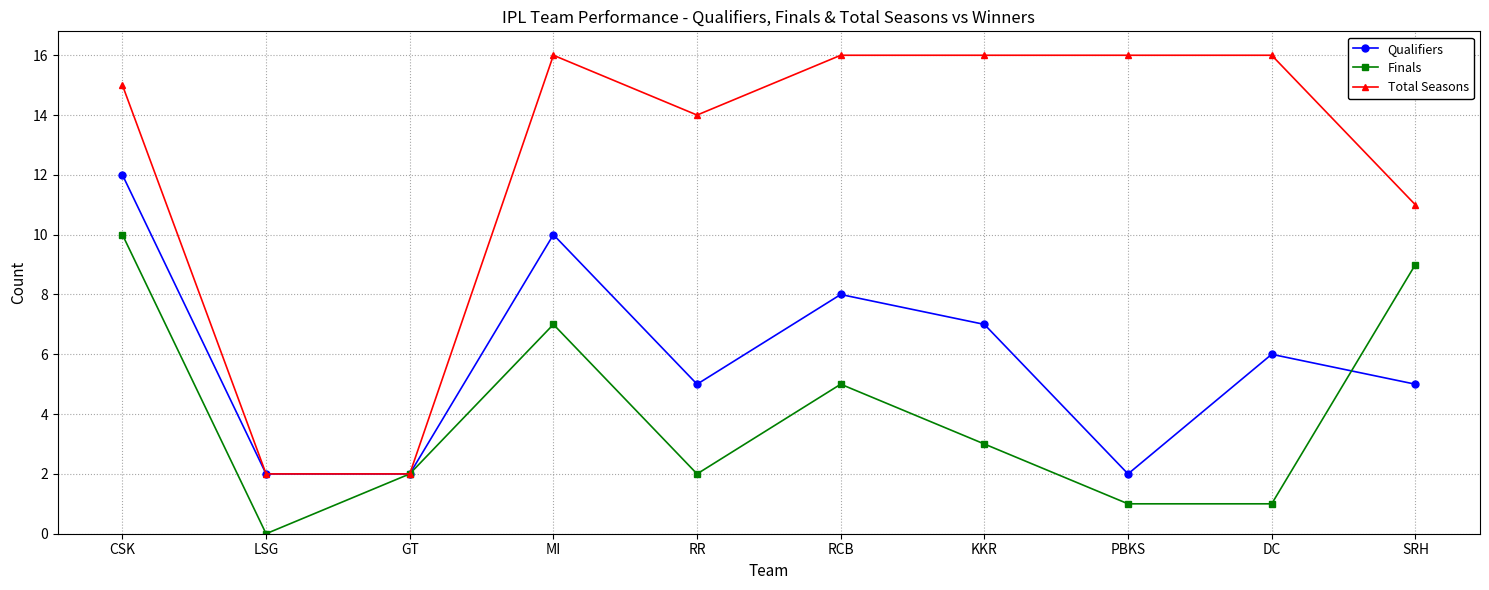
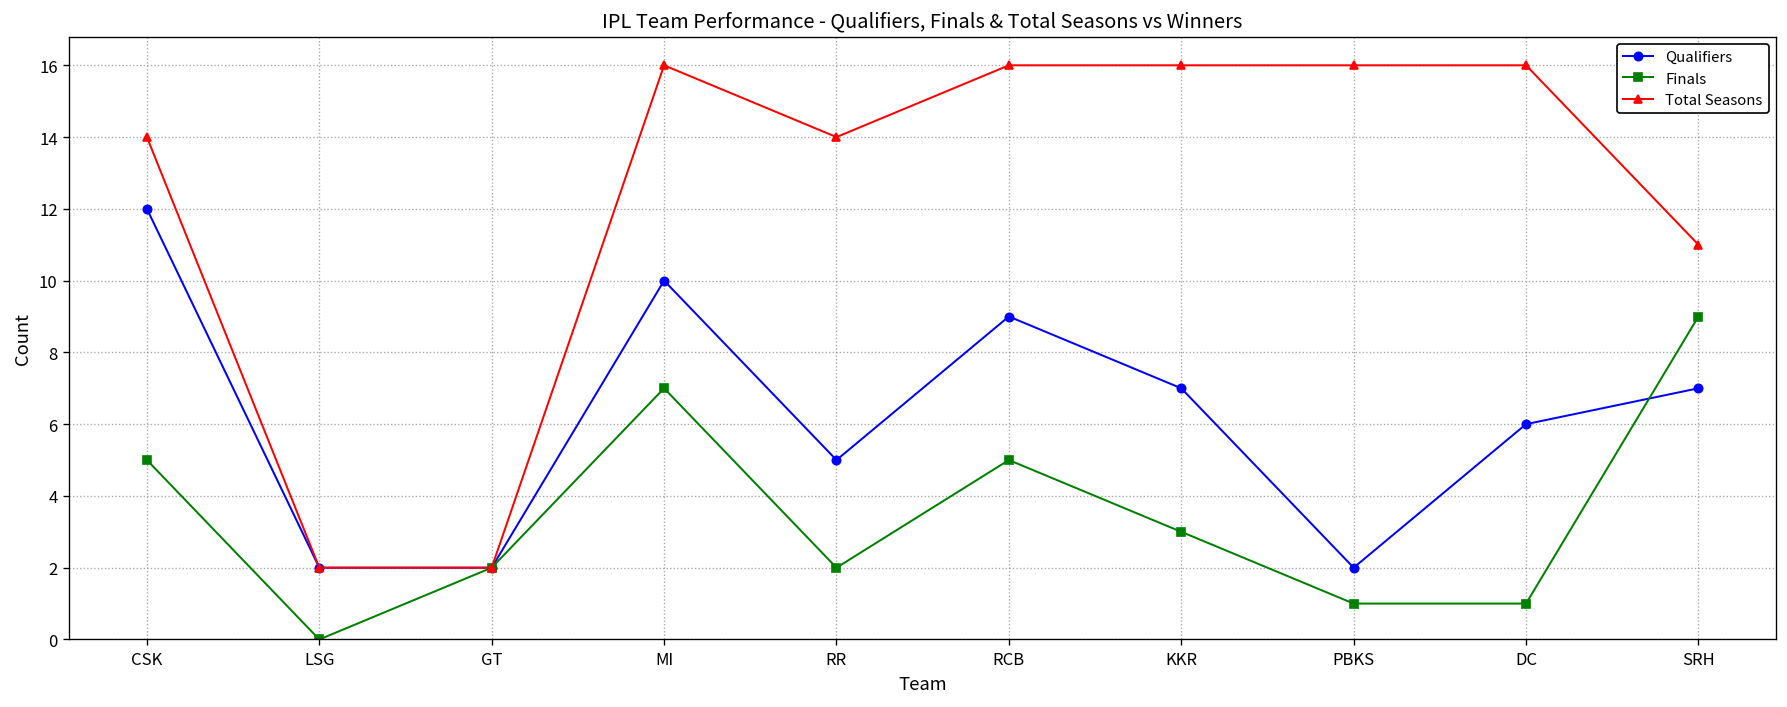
  {
    "Qualifiers": {
      "CSK": 12,
      "MI": 10,
      "RR": 5,
-     "RCB": 8,
+     "RCB": 9,
      "KKR": 7,
      "PBKS": 2,
      "DC": 6,
-     "SRH": 5
+     "SRH": 7
    },
    "Finals": {
-     "CSK": 10,
+     "CSK": 5,
      "LSG": 0,
      "MI": 7,
      "RR": 2,
      "RCB": 5,
      "KKR": 3,
      "PBKS": 1,
      "DC": 1,
      "SRH": 9
    },
    "Total Seasons": {
-     "CSK": 15,
+     "CSK": 14,
      "MI": 16,
      "RR": 14,
      "RCB": 16,
      "KKR": 16,
      "PBKS": 16,
      "DC": 16,
      "SRH": 11
    }
  }
